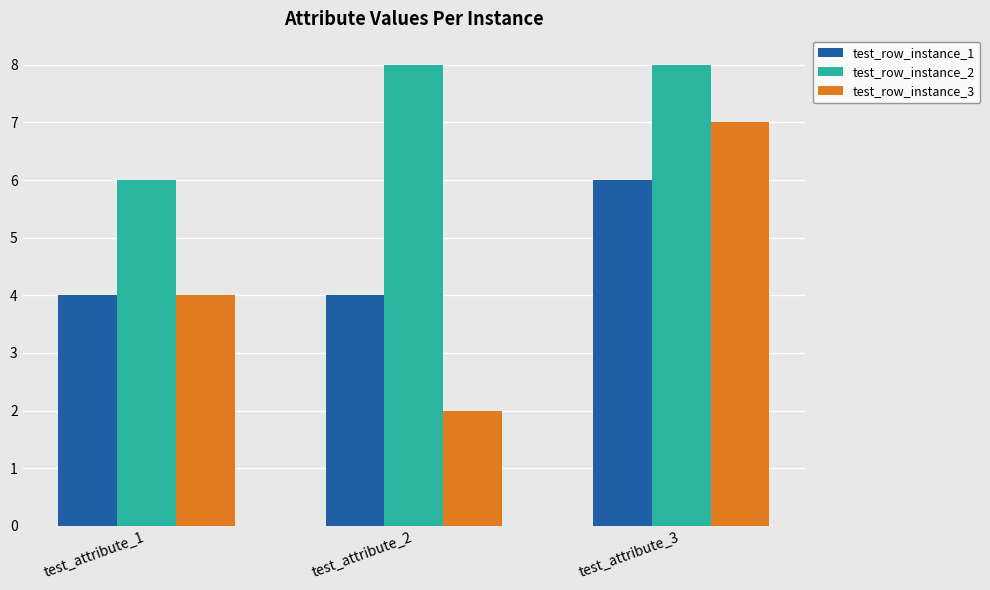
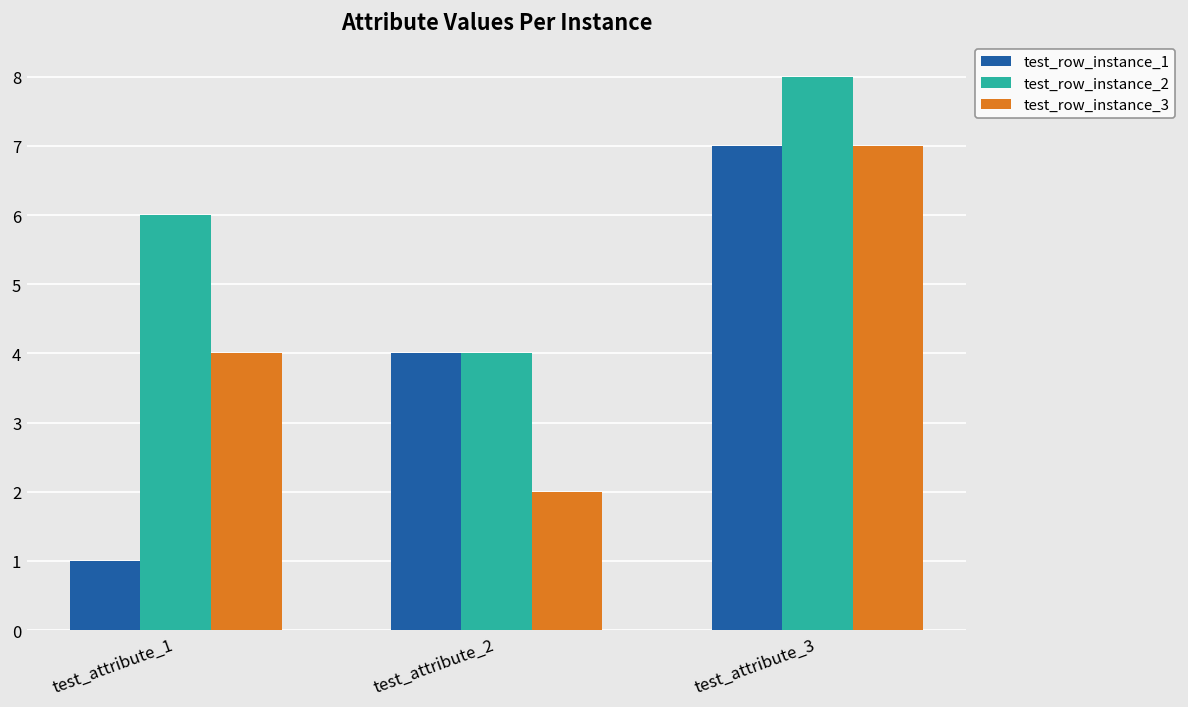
  {
    "test_row_instance_1": {
-     "test_attribute_1": 4,
+     "test_attribute_1": 1,
      "test_attribute_2": 4,
-     "test_attribute_3": 6
+     "test_attribute_3": 7
    },
    "test_row_instance_2": {
      "test_attribute_1": 6,
-     "test_attribute_2": 8,
+     "test_attribute_2": 4,
      "test_attribute_3": 8
    },
    "test_row_instance_3": {
      "test_attribute_1": 4,
      "test_attribute_2": 2,
      "test_attribute_3": 7
    }
  }
